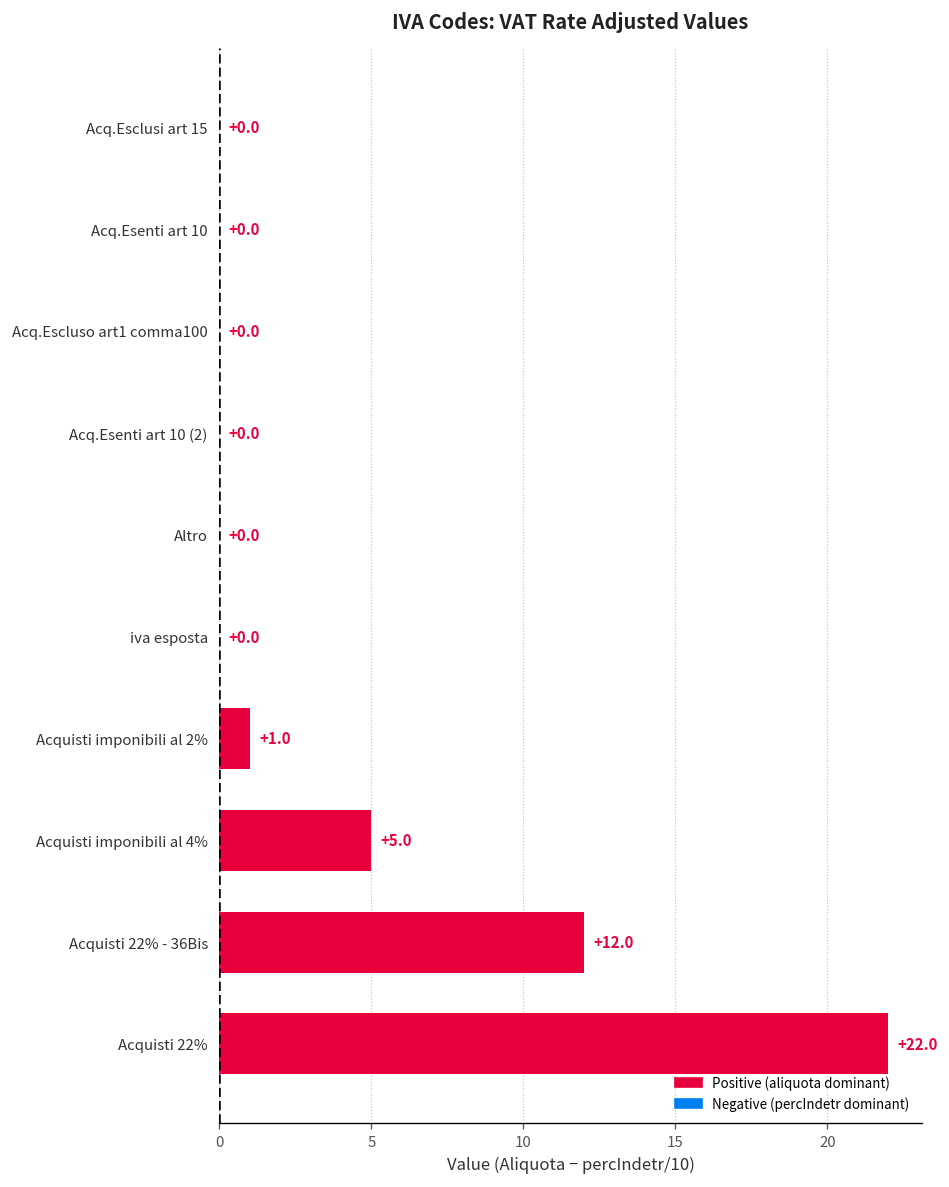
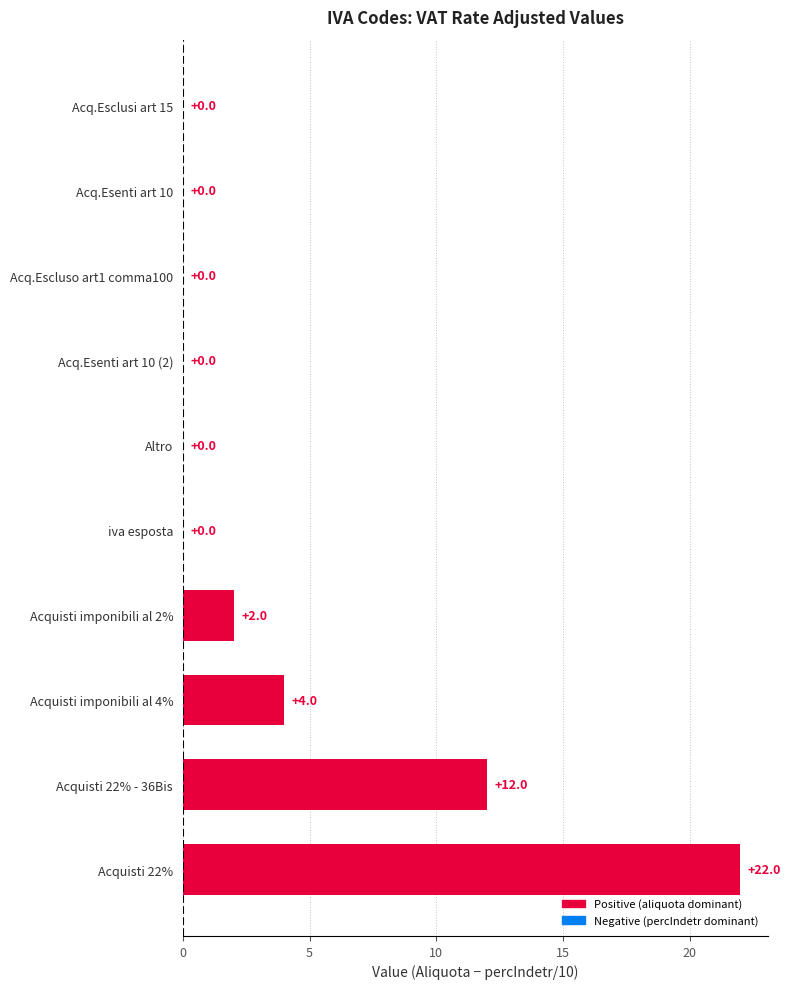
  {
    "Acq.Esclusi art 15": "+0.0",
    "Acq.Esenti art 10": "+0.0",
    "Acq.Escluso art1 comma100": "+0.0",
    "Acq.Esenti art 10 (2)": "+0.0",
    "Altro": "+0.0",
    "iva esposta": "+0.0",
-   "Acquisti imponibili al 2%": "+1.0",
-   "Acquisti imponibili al 4%": "+5.0",
+   "Acquisti imponibili al 2%": "+2.0",
+   "Acquisti imponibili al 4%": "+4.0",
    "Acquisti 22% - 36Bis": "+12.0",
    "Acquisti 22%": "+22.0"
  }
